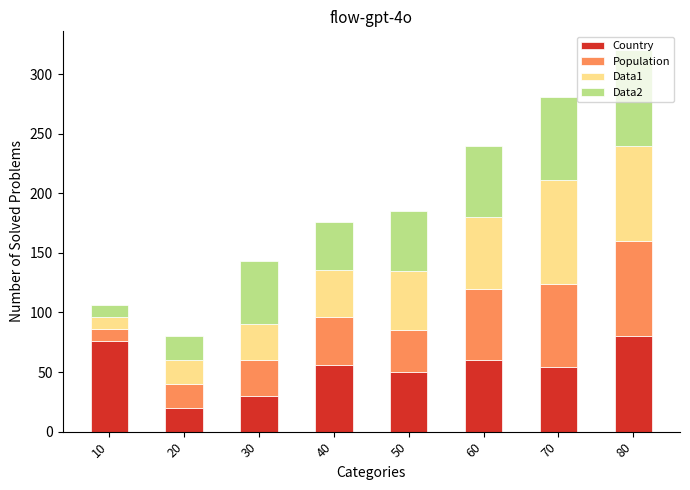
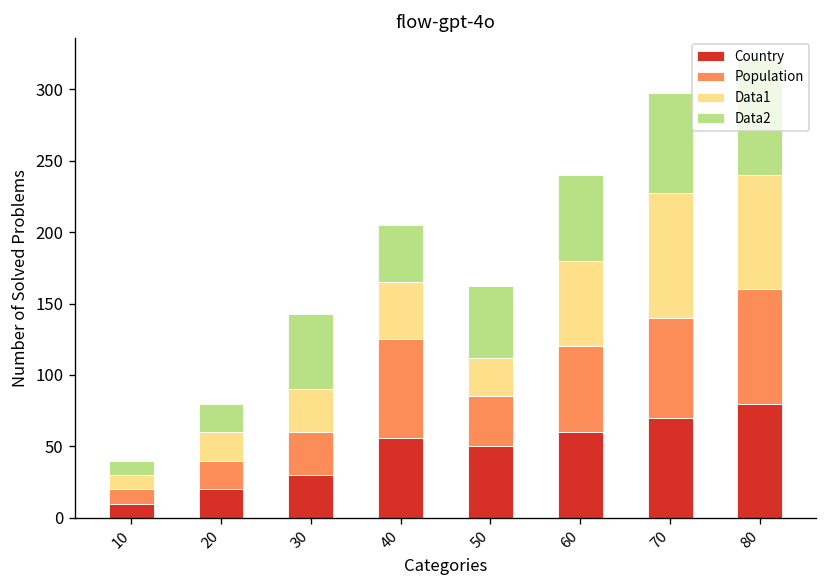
  {
    "Country": {
-     "10": 76,
+     "10": 10,
      "20": 20,
      "30": 30,
      "40": 56,
      "50": 50,
      "60": 60,
-     "70": 54,
+     "70": 70,
      "80": 80
    },
    "Population": {
      "10": 10,
      "20": 20,
      "30": 30,
-     "40": 40,
+     "40": 69,
      "50": 35,
      "60": 60,
      "70": 70,
      "80": 80
    },
    "Data1": {
      "10": 10,
      "20": 20,
      "30": 30,
      "40": 40,
-     "50": 50,
+     "50": 27,
      "60": 60,
      "70": 87,
      "80": 80
    },
    "Data2": {
      "10": 10,
      "20": 20,
      "30": 53,
      "40": 40,
      "50": 50,
      "60": 60,
      "70": 70
    }
  }
